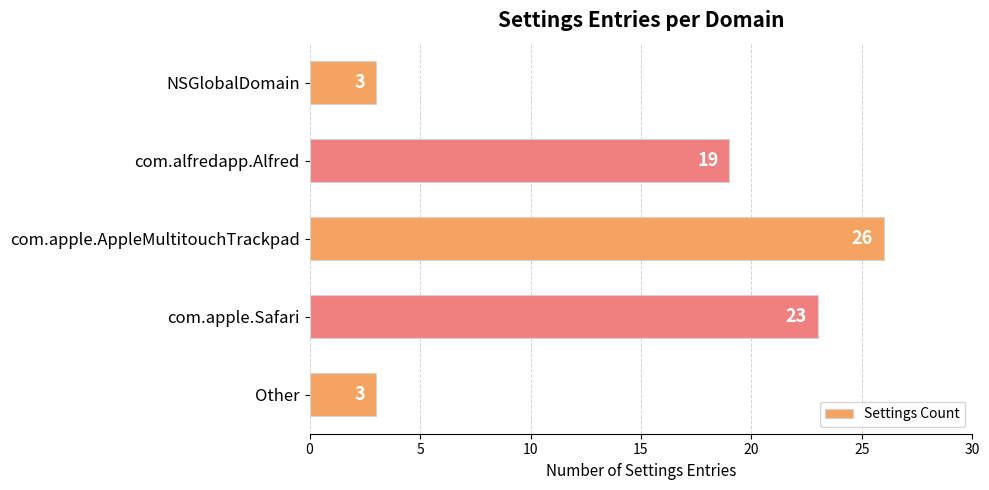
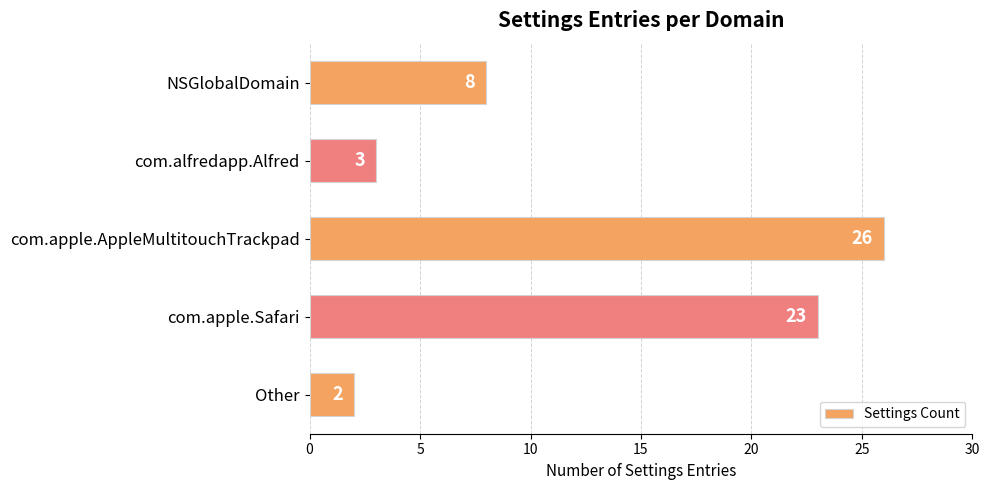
  {
-   "NSGlobalDomain": 3,
-   "com.alfredapp.Alfred": 19,
+   "NSGlobalDomain": 8,
+   "com.alfredapp.Alfred": 3,
    "com.apple.AppleMultitouchTrackpad": 26,
    "com.apple.Safari": 23,
-   "Other": 3
+   "Other": 2
  }
